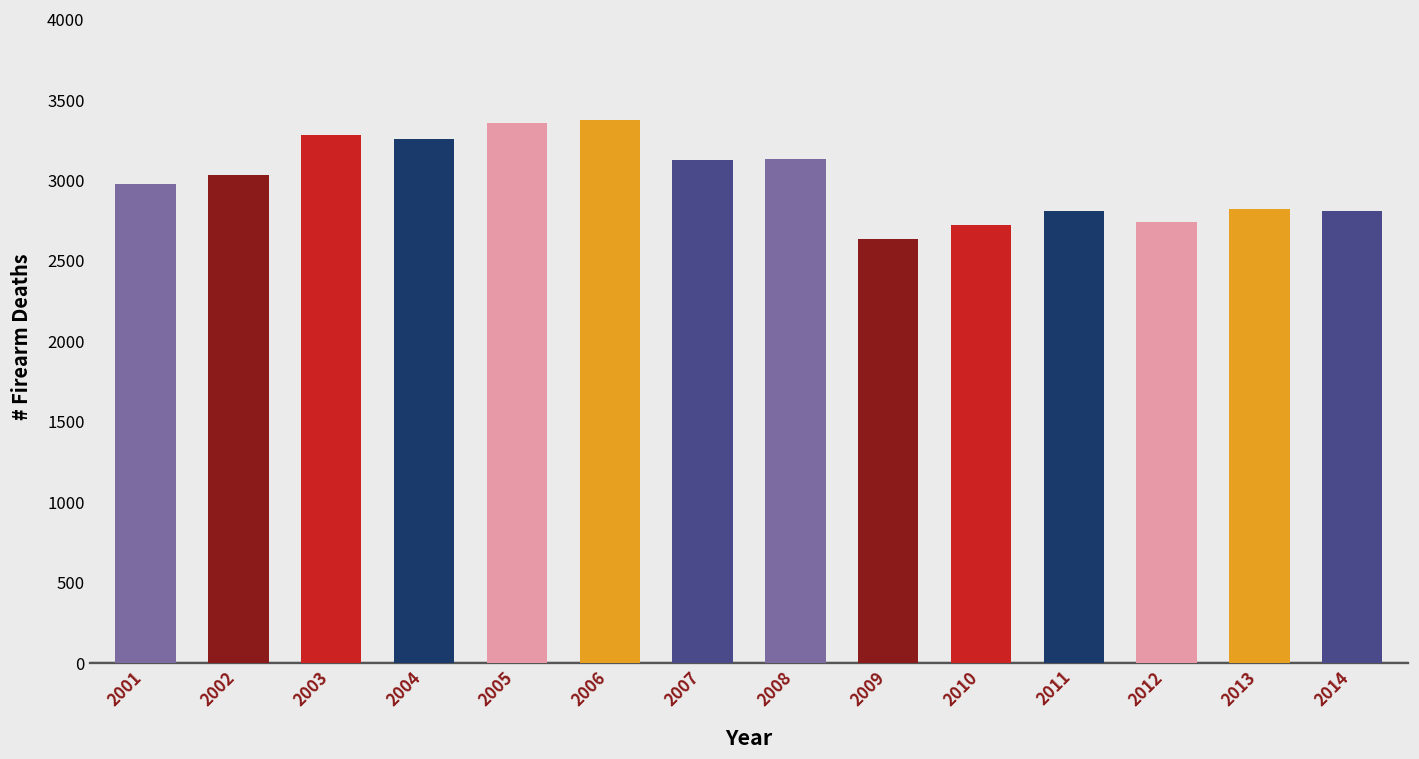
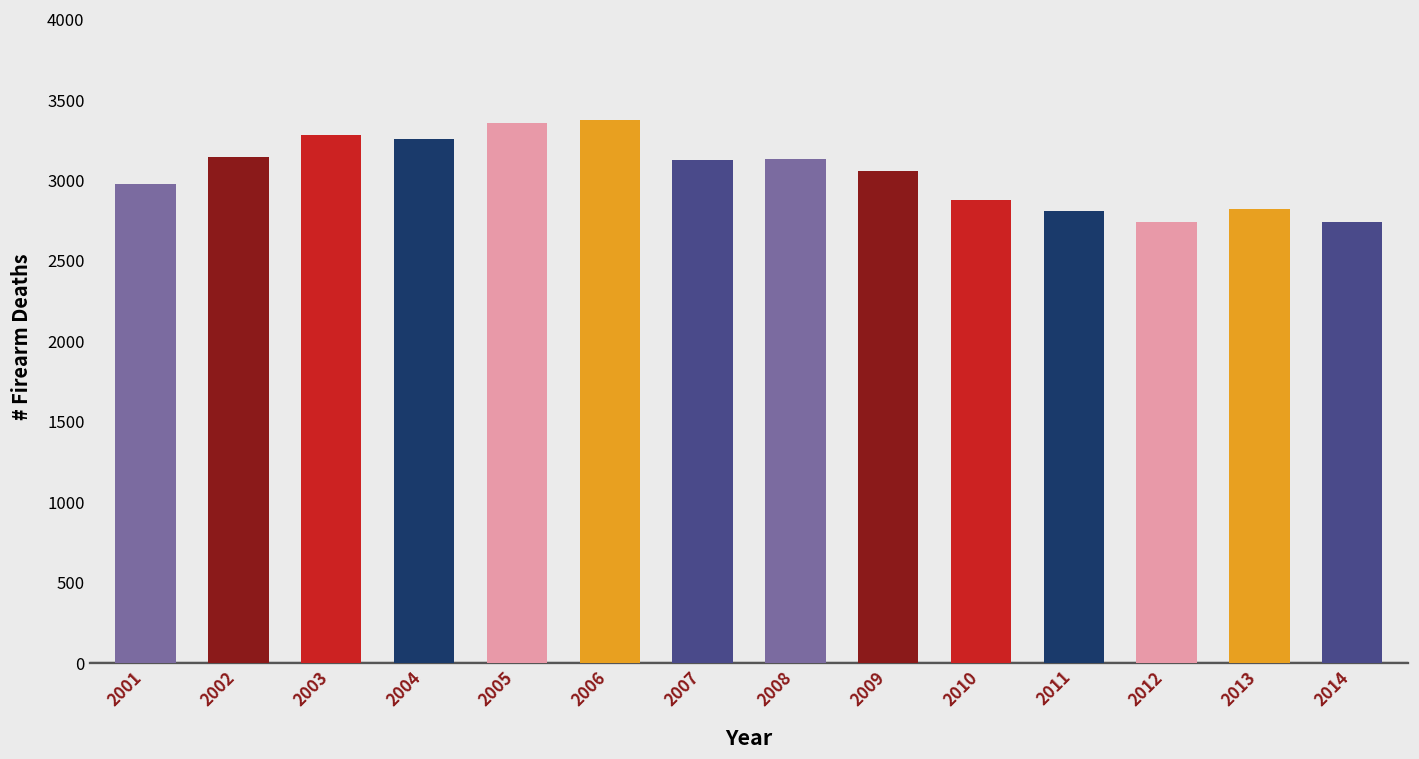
  {
    "2001": 2980,
-   "2002": 3030,
+   "2002": 3150,
    "2003": 3280,
    "2004": 3260,
    "2005": 3360,
    "2006": 3380,
    "2007": 3130,
    "2008": 3130,
-   "2009": 2640,
-   "2010": 2730,
+   "2009": 3060,
+   "2010": 2880,
    "2011": 2810,
    "2012": 2740,
    "2013": 2820,
-   "2014": 2810
+   "2014": 2750
  }
